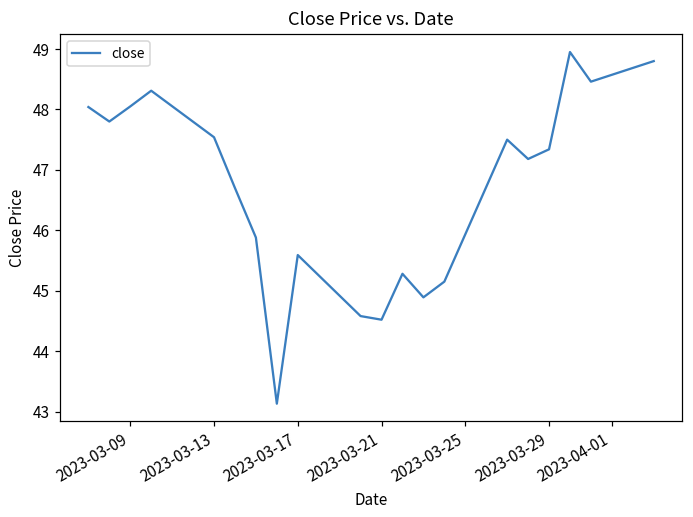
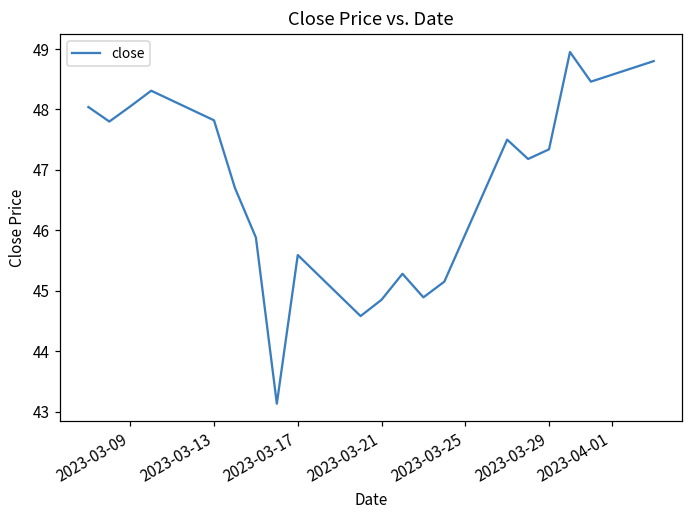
  {
    "2023-03-09": 48.1,
-   "2023-03-13": 47.5,
+   "2023-03-13": 47.8,
    "2023-03-17": 45.6,
-   "2023-03-21": 44.5,
+   "2023-03-21": 44.9,
    "2023-03-29": 47.3
  }
